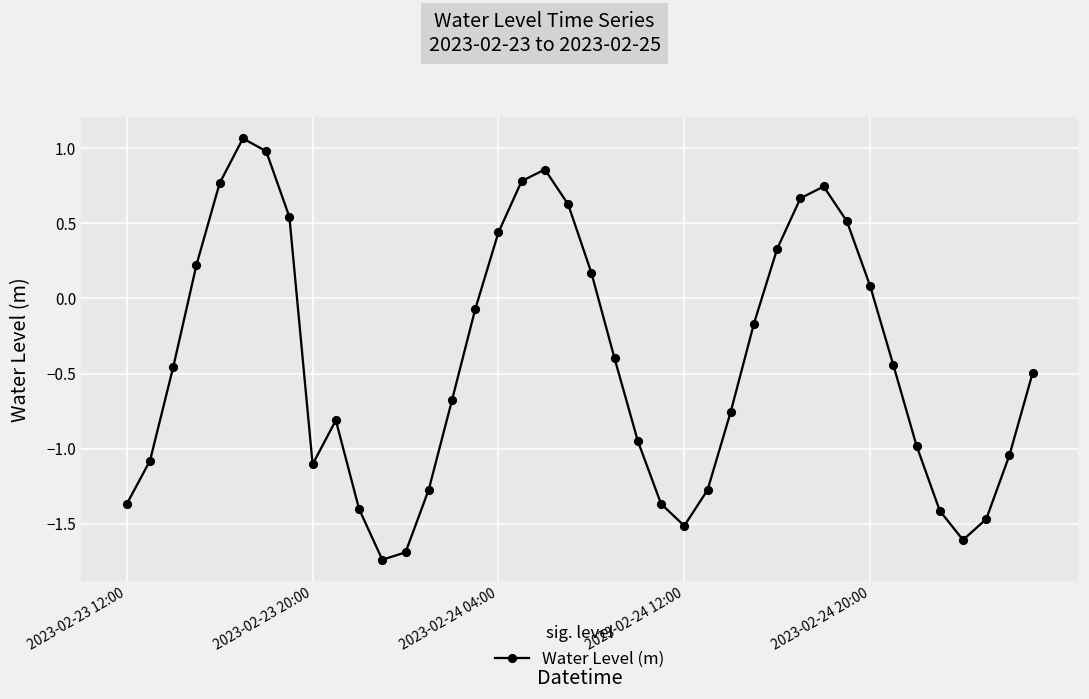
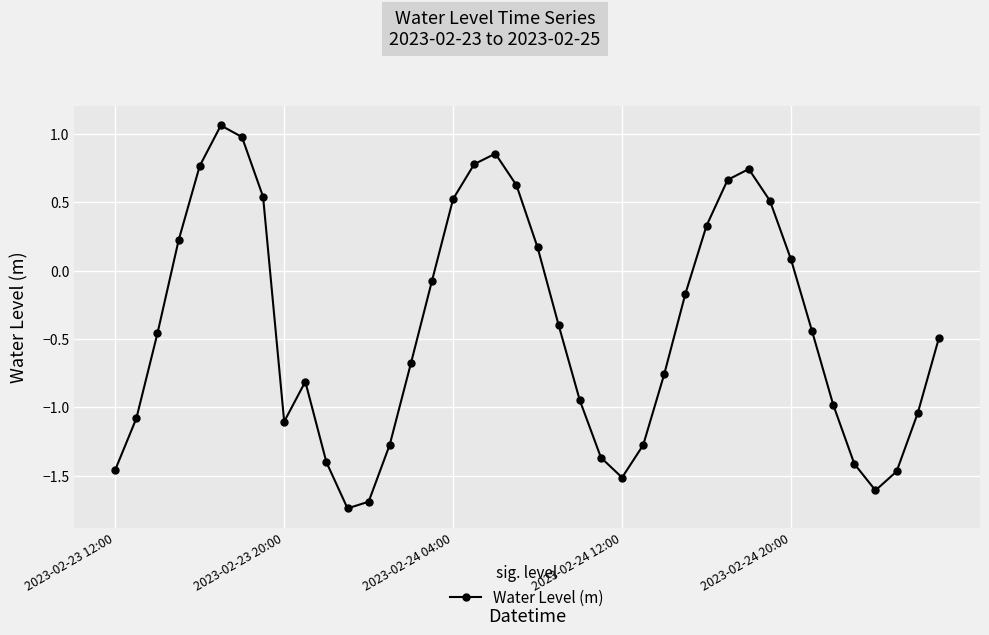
  {
-   "2023-02-23 12:00": -1.37,
+   "2023-02-23 12:00": -1.46,
    "2023-02-23 20:00": -1.10,
-   "2023-02-24 04:00": 0.44,
+   "2023-02-24 04:00": 0.53,
    "2023-02-24 12:00": -1.51,
    "2023-02-24 20:00": 0.08
  }
